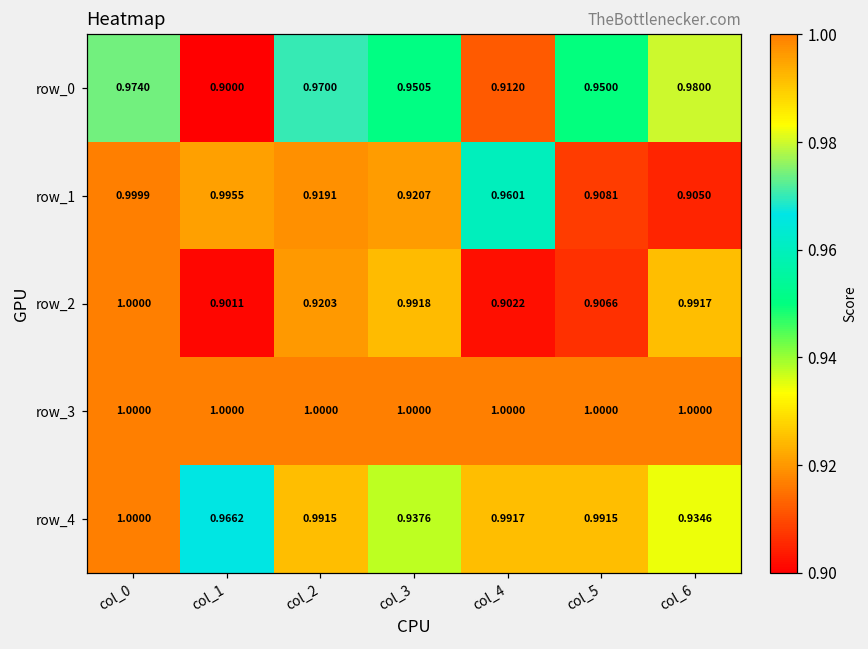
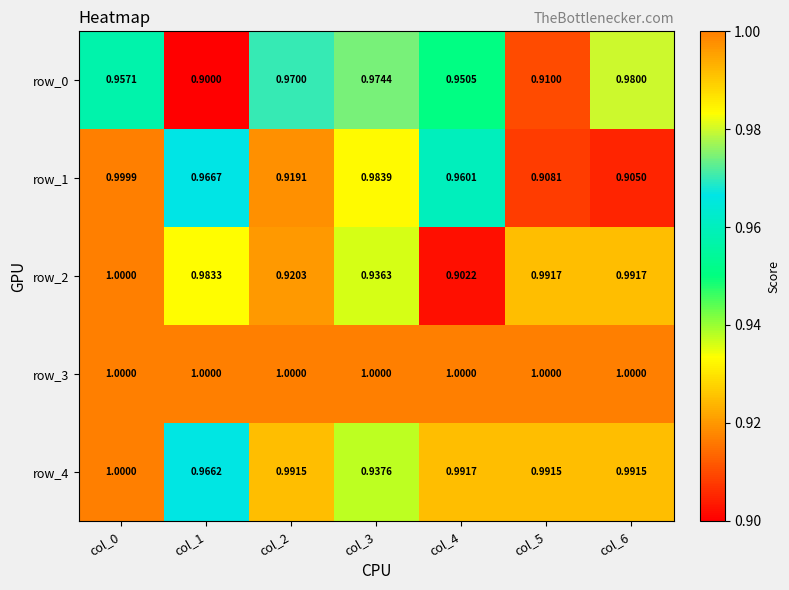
  {
    "row_0": {
-     "col_0": 0.9740,
+     "col_0": 0.9571,
      "col_1": 0.9000,
      "col_2": 0.9700,
-     "col_3": 0.9505,
-     "col_4": 0.9120,
-     "col_5": 0.9500,
+     "col_3": 0.9744,
+     "col_4": 0.9505,
+     "col_5": 0.9100,
      "col_6": 0.9800
    },
    "row_1": {
      "col_0": 0.9999,
-     "col_1": 0.9955,
+     "col_1": 0.9667,
      "col_2": 0.9191,
-     "col_3": 0.9207,
+     "col_3": 0.9839,
      "col_4": 0.9601,
      "col_5": 0.9081,
      "col_6": 0.9050
    },
    "row_2": {
      "col_0": 1.0000,
-     "col_1": 0.9011,
+     "col_1": 0.9833,
      "col_2": 0.9203,
-     "col_3": 0.9918,
+     "col_3": 0.9363,
      "col_4": 0.9022,
-     "col_5": 0.9066,
+     "col_5": 0.9917,
      "col_6": 0.9917
    },
    "row_3": {
      "col_0": 1.0000,
      "col_1": 1.0000,
      "col_2": 1.0000,
      "col_3": 1.0000,
      "col_4": 1.0000,
      "col_5": 1.0000,
      "col_6": 1.0000
    },
    "row_4": {
      "col_0": 1.0000,
      "col_1": 0.9662,
      "col_2": 0.9915,
      "col_3": 0.9376,
      "col_4": 0.9917,
      "col_5": 0.9915,
-     "col_6": 0.9346
+     "col_6": 0.9915
    }
  }
